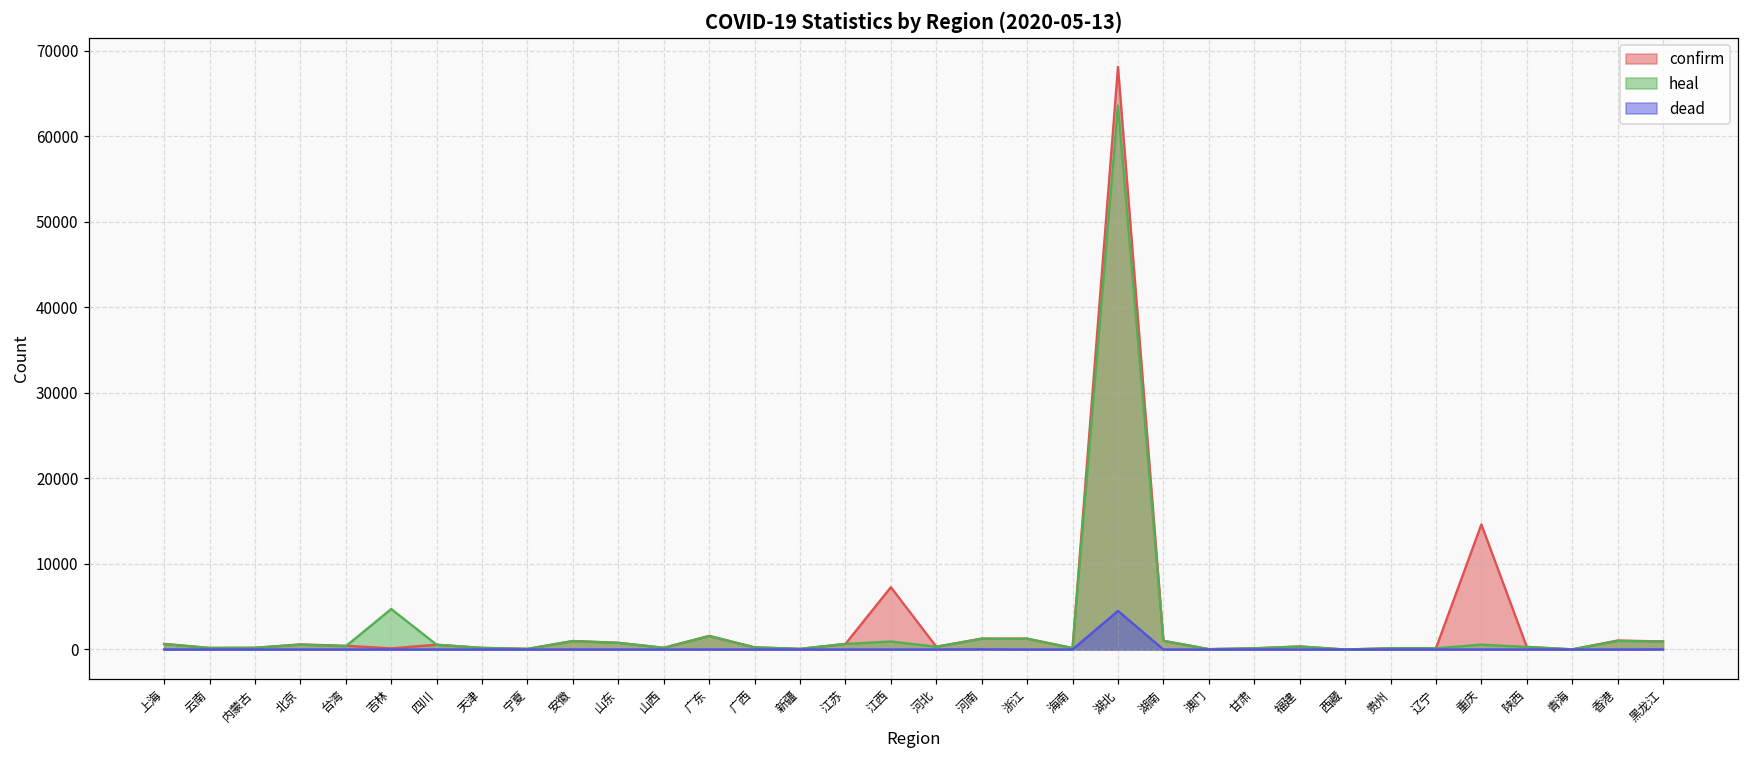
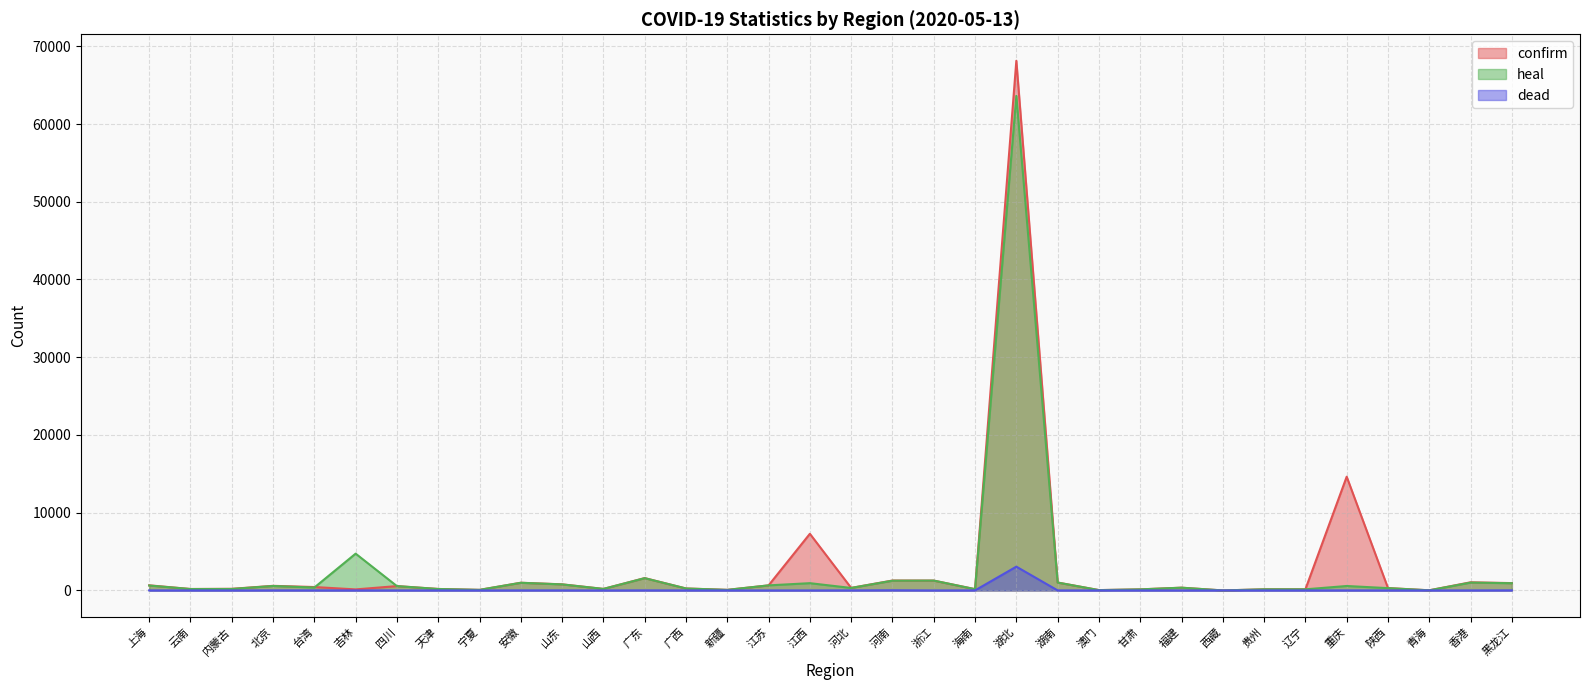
  {
    "confirm": {
      "江西": 7000,
      "湖北": 68000,
      "重庆": 15000
    },
    "heal": {
      "吉林": 5000,
      "江西": 1000,
      "湖北": 64000,
      "重庆": 1000
    },
    "dead": {
      "上海": 0,
      "北京": 0,
      "台湾": 0,
      "四川": 0,
      "安徽": 0,
      "山东": 0,
      "广东": 0,
      "江苏": 0,
      "江西": 0,
      "河南": 0,
      "浙江": 0,
-     "湖北": 5000,
+     "湖北": 3000,
      "湖南": 0,
      "福建": 0,
      "重庆": 0,
      "香港": 0,
      "黑龙江": 0
    }
  }
